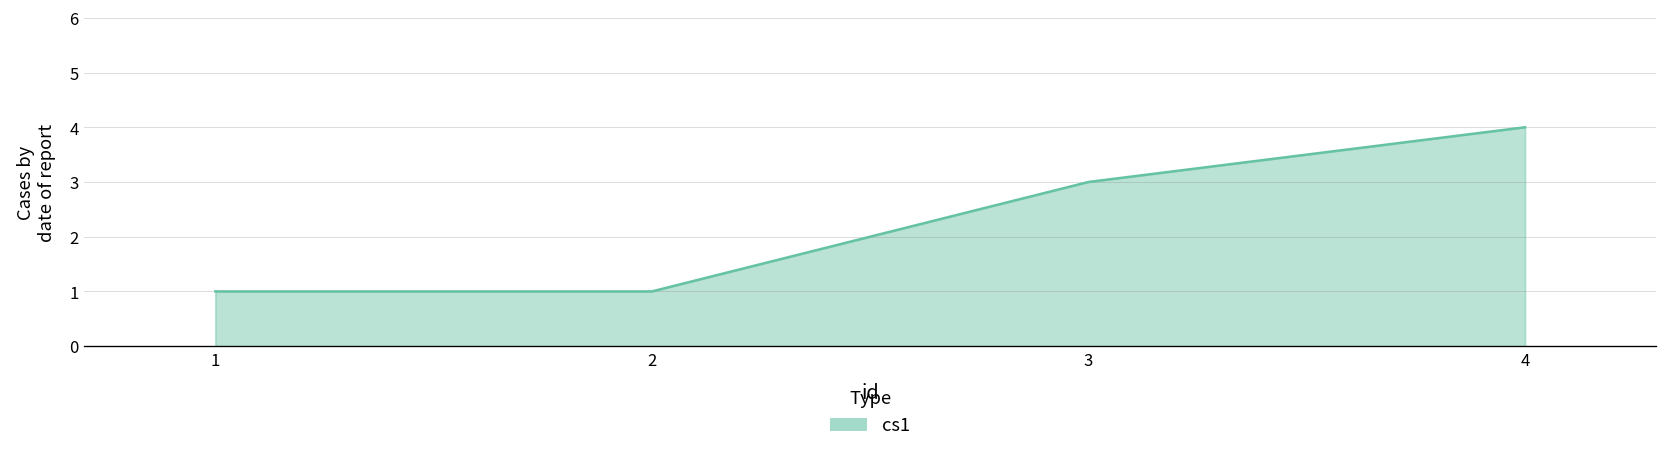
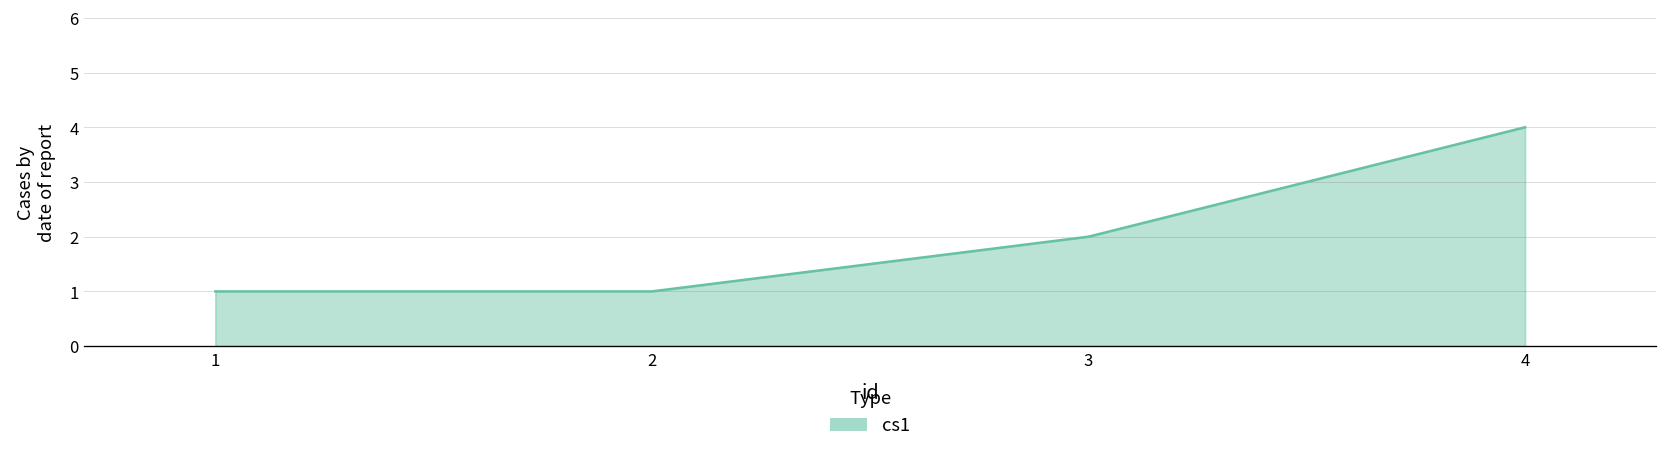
  {
    "1": 1,
    "2": 1,
-   "3": 3,
+   "3": 2,
    "4": 4
  }
